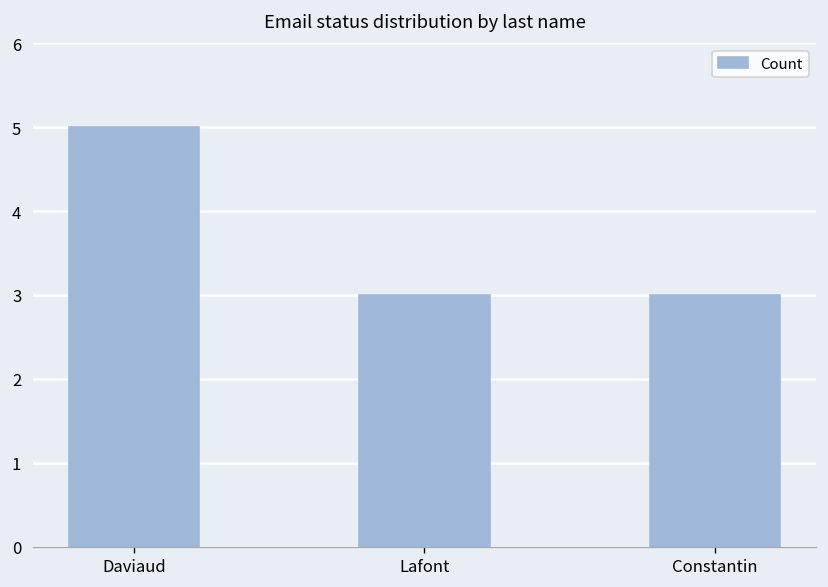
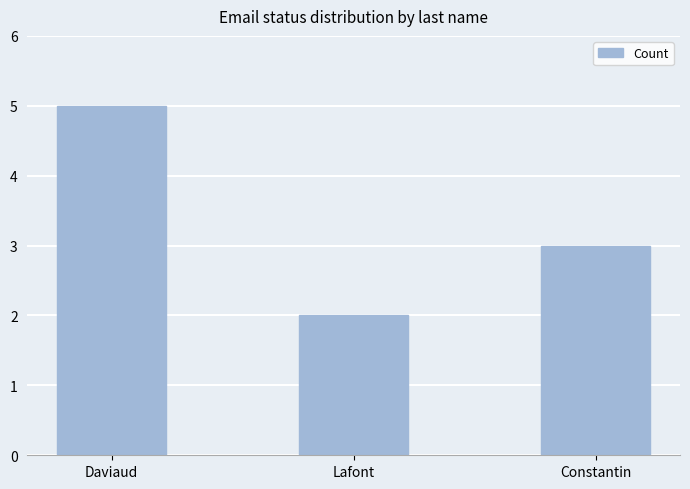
  {
    "Daviaud": 5,
-   "Lafont": 3,
+   "Lafont": 2,
    "Constantin": 3
  }
